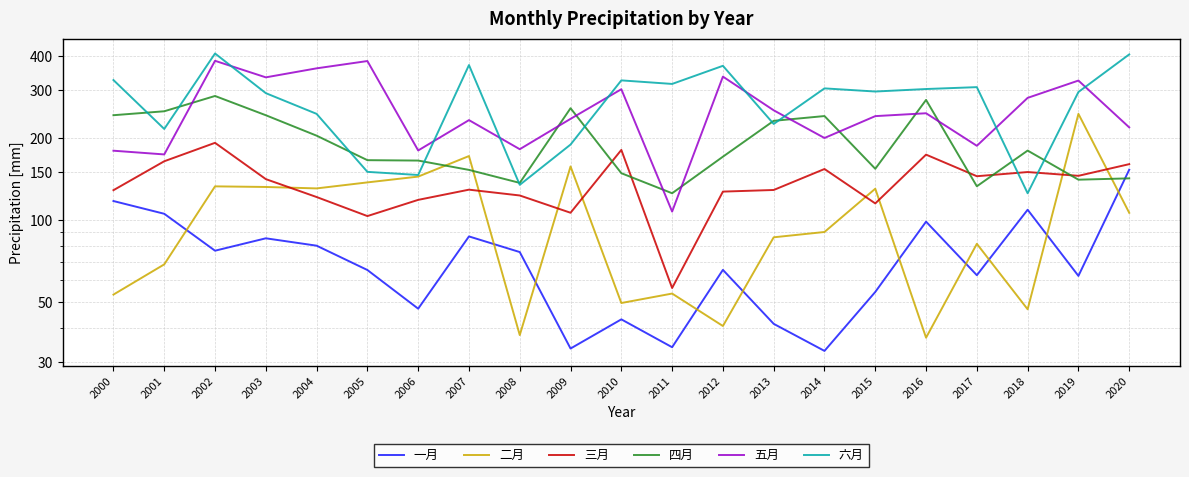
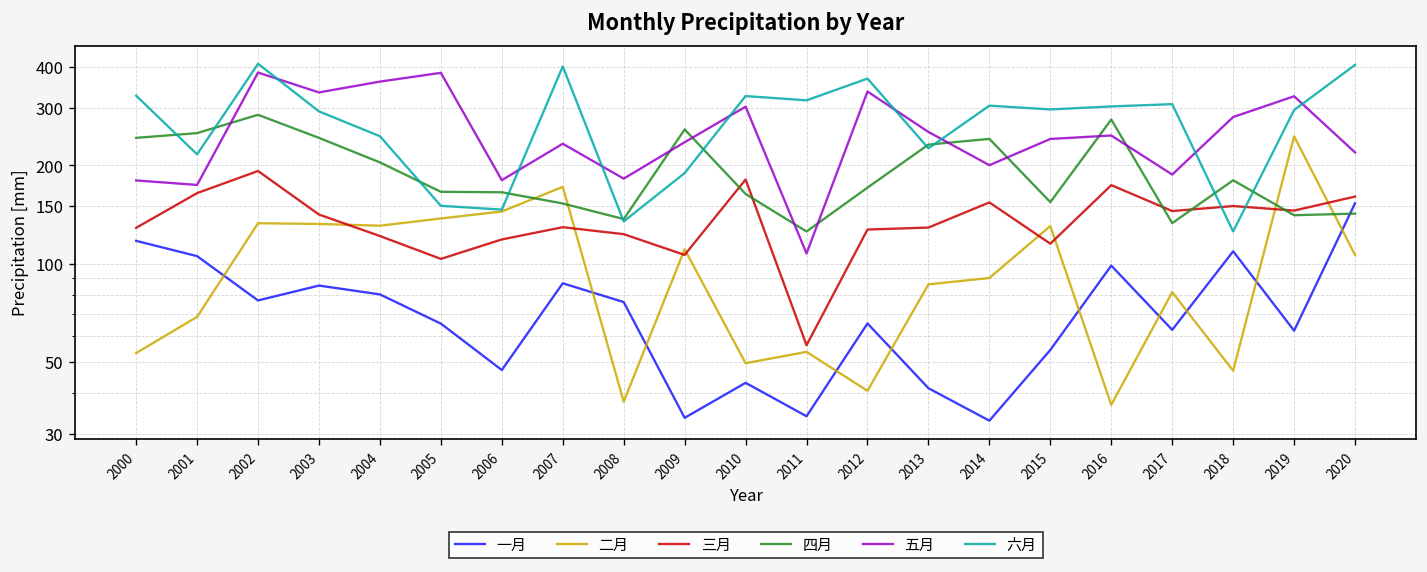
  {
    "一月": {
      "2000": 117,
      "2001": 105,
      "2002": 77,
      "2003": 86,
      "2004": 80,
      "2005": 65,
      "2006": 47,
      "2007": 87,
      "2008": 76,
      "2009": 34,
      "2010": 43,
      "2011": 34,
      "2012": 66,
      "2013": 41,
      "2014": 33,
      "2015": 54,
      "2016": 99,
      "2017": 63,
      "2018": 109,
      "2019": 62,
      "2020": 150
    },
    "二月": {
      "2000": 53,
      "2001": 69,
      "2002": 130,
      "2003": 130,
      "2004": 130,
      "2005": 140,
      "2007": 170,
      "2008": 38,
-     "2009": 160,
+     "2009": 111,
      "2010": 49,
      "2011": 54,
      "2012": 41,
      "2013": 86,
      "2014": 90,
      "2015": 130,
      "2016": 37,
      "2017": 82,
      "2018": 47,
      "2019": 250,
      "2020": 106
    },
    "三月": {
      "2000": 130,
      "2001": 160,
      "2002": 190,
      "2003": 140,
      "2004": 120,
      "2005": 103,
      "2006": 120,
      "2007": 130,
      "2008": 120,
      "2009": 106,
      "2010": 180,
      "2011": 56,
      "2012": 130,
      "2013": 130,
      "2014": 150,
      "2015": 115,
      "2016": 170,
      "2017": 140,
      "2018": 150,
      "2019": 150,
      "2020": 160
    },
    "四月": {
      "2000": 240,
      "2001": 250,
      "2002": 290,
      "2003": 240,
      "2004": 200,
      "2005": 170,
      "2006": 170,
      "2007": 150,
      "2009": 260,
-     "2010": 150,
+     "2010": 160,
      "2011": 130,
      "2012": 170,
      "2013": 230,
      "2014": 240,
      "2015": 150,
      "2016": 280,
      "2017": 130,
      "2018": 180,
      "2019": 140,
      "2020": 140
    },
    "五月": {
      "2000": 180,
      "2001": 170,
      "2002": 390,
      "2003": 330,
      "2004": 360,
      "2005": 380,
      "2006": 180,
      "2007": 230,
      "2008": 180,
      "2009": 240,
      "2010": 300,
      "2011": 107,
      "2012": 340,
      "2013": 250,
      "2014": 200,
      "2015": 240,
      "2016": 250,
      "2017": 190,
      "2018": 280,
      "2019": 330,
      "2020": 220
    },
    "六月": {
      "2000": 330,
      "2001": 220,
      "2002": 410,
      "2003": 290,
      "2004": 250,
      "2005": 150,
-     "2007": 370,
+     "2007": 400,
      "2009": 190,
      "2010": 330,
      "2011": 320,
      "2012": 370,
      "2013": 230,
      "2014": 300,
      "2015": 300,
      "2016": 300,
      "2017": 310,
      "2018": 130,
      "2019": 300,
      "2020": 410
    }
  }
